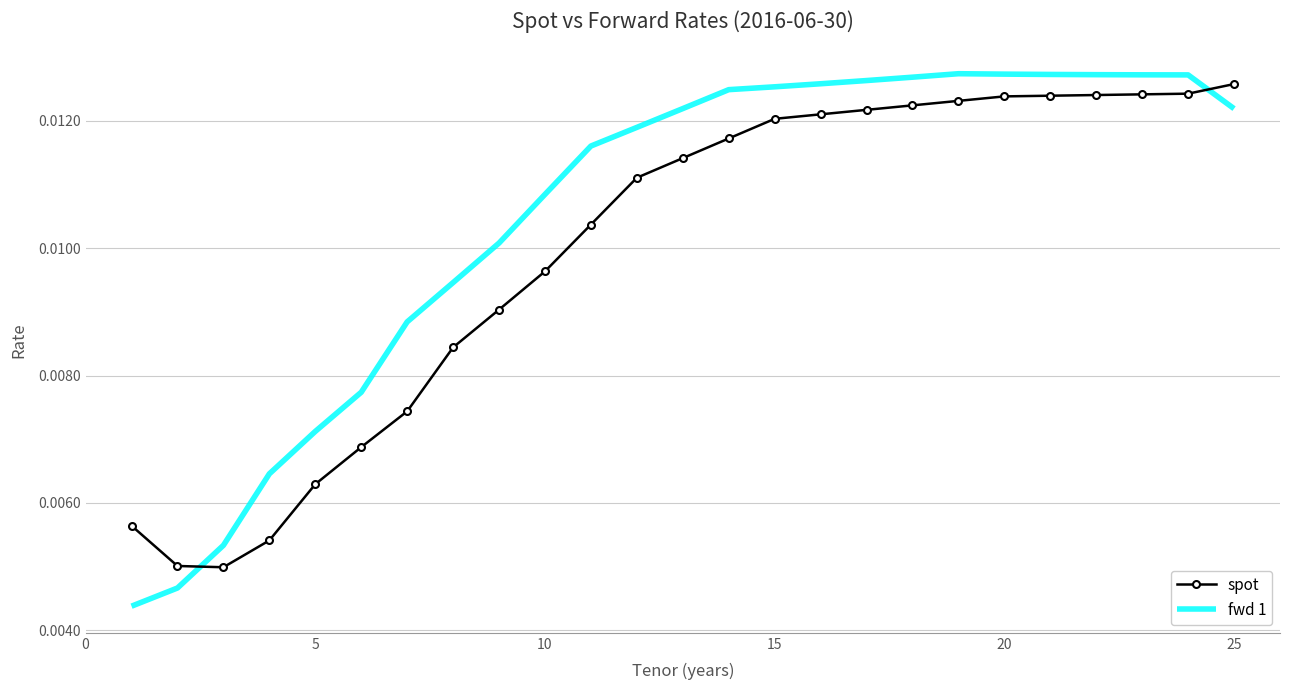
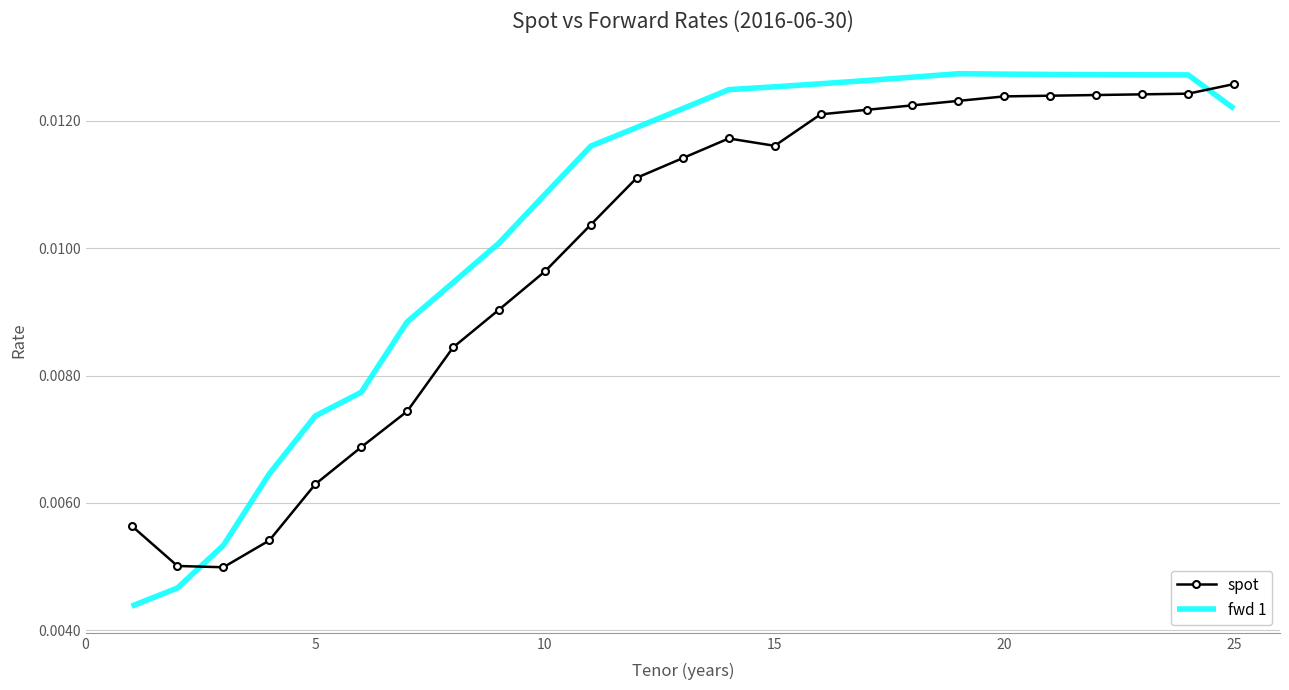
  {
    "spot": {
      "5": 0.0063,
      "10": 0.0096,
-     "15": 0.0120,
+     "15": 0.0116,
      "20": 0.0124,
      "25": 0.0126
    },
    "fwd 1": {
-     "5": 0.0071,
+     "5": 0.0074,
      "10": 0.0108,
      "15": 0.0125,
      "20": 0.0127,
      "25": 0.0122
    }
  }
